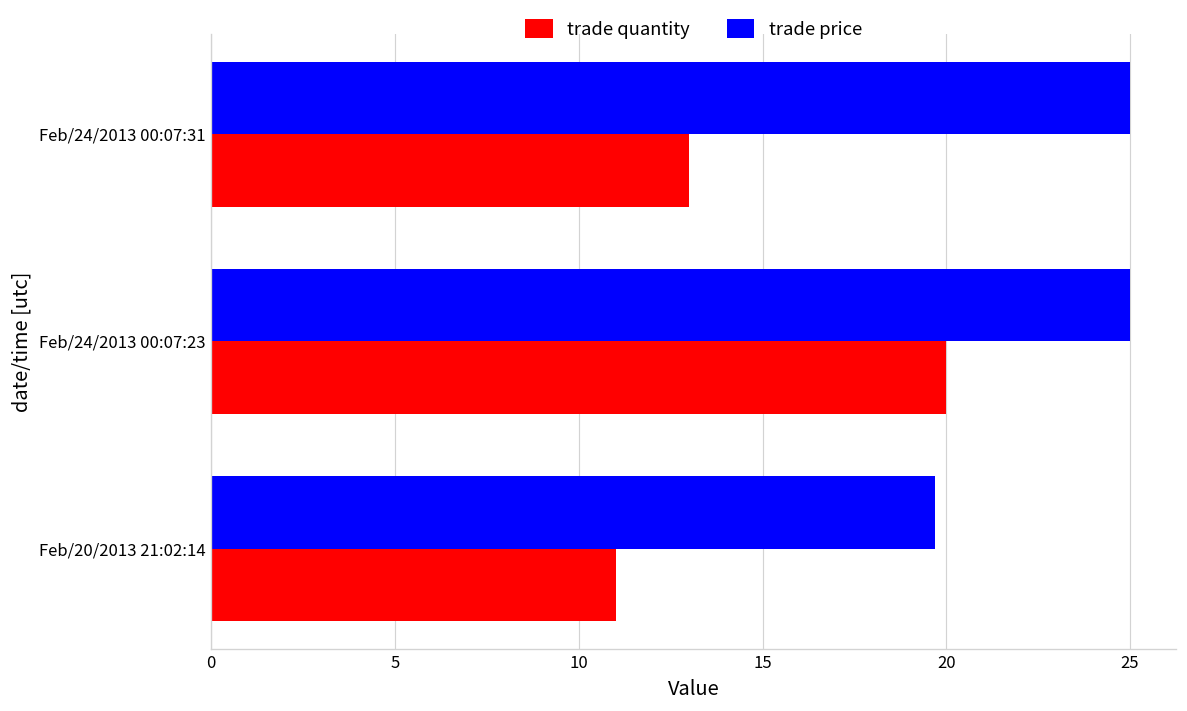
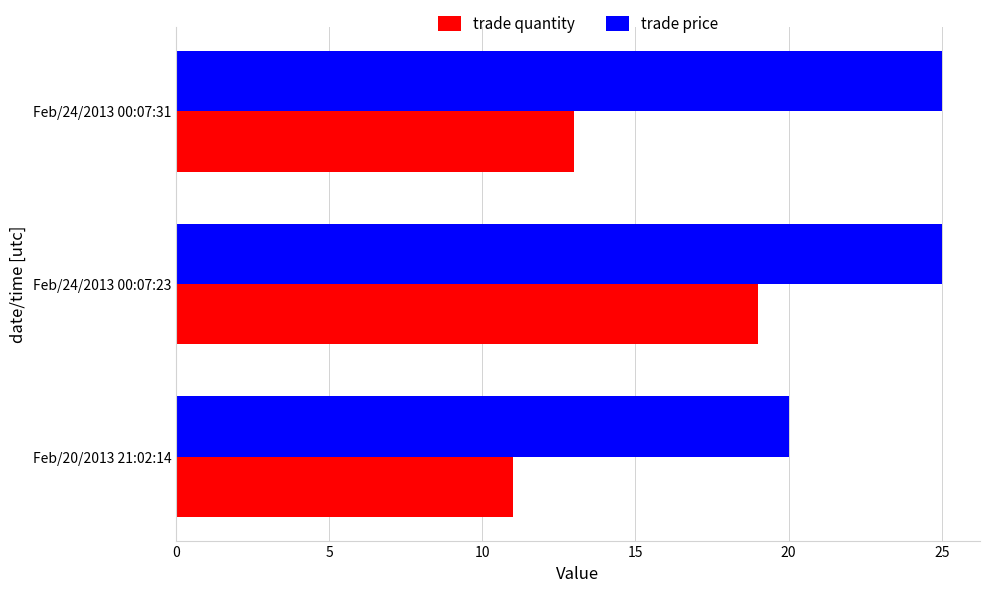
  {
    "trade quantity": {
      "Feb/24/2013 00:07:31": 13,
-     "Feb/24/2013 00:07:23": 20,
+     "Feb/24/2013 00:07:23": 19,
      "Feb/20/2013 21:02:14": 11
    },
    "trade price": {
      "Feb/24/2013 00:07:31": 25.0,
      "Feb/24/2013 00:07:23": 25.0,
-     "Feb/20/2013 21:02:14": 19.7
+     "Feb/20/2013 21:02:14": 20.0
    }
  }
